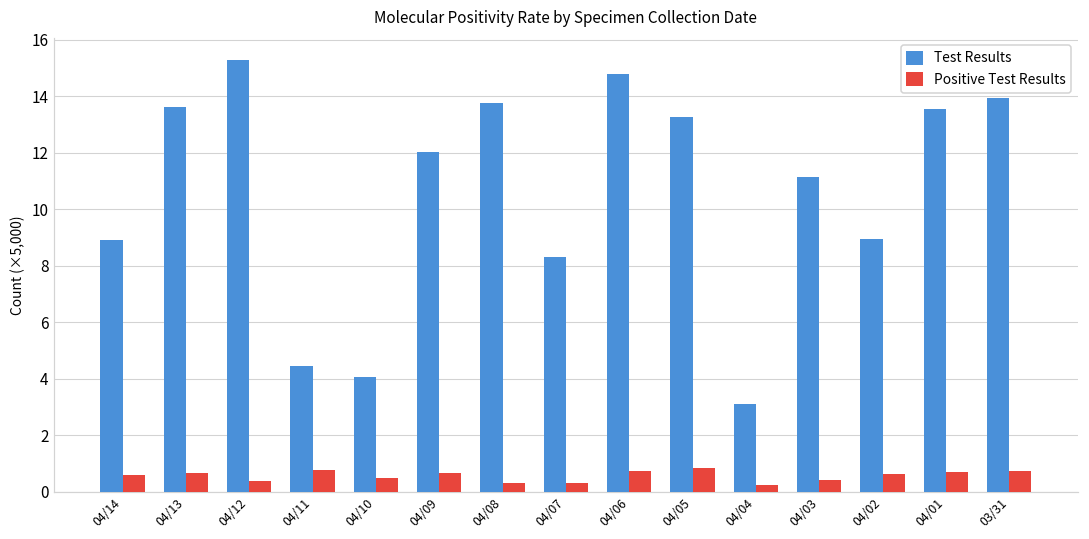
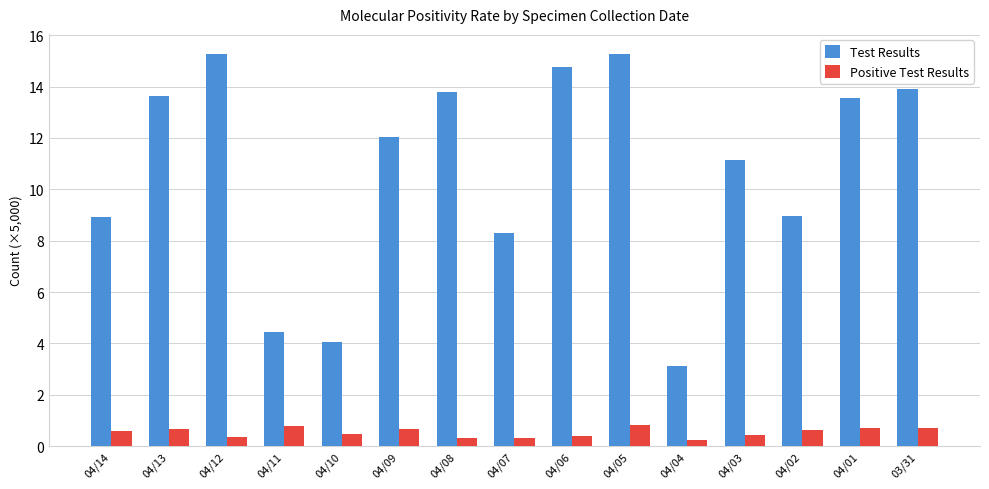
  {
    "Test Results": {
      "04/14": 8.9,
      "04/13": 13.6,
      "04/12": 15.3,
      "04/11": 4.4,
      "04/10": 4.1,
      "04/09": 12.0,
      "04/08": 13.8,
      "04/07": 8.3,
      "04/06": 14.8,
-     "04/05": 13.3,
+     "04/05": 15.3,
      "04/04": 3.1,
      "04/03": 11.1,
      "04/02": 9.0,
      "04/01": 13.5,
      "03/31": 13.9
    },
    "Positive Test Results": {
      "04/14": 0.6,
      "04/13": 0.7,
      "04/12": 0.4,
      "04/11": 0.8,
      "04/10": 0.5,
      "04/09": 0.7,
      "04/08": 0.3,
      "04/07": 0.3,
-     "04/06": 0.7,
+     "04/06": 0.4,
      "04/05": 0.8,
      "04/04": 0.2,
      "04/03": 0.4,
      "04/02": 0.6,
      "04/01": 0.7,
      "03/31": 0.7
    }
  }
